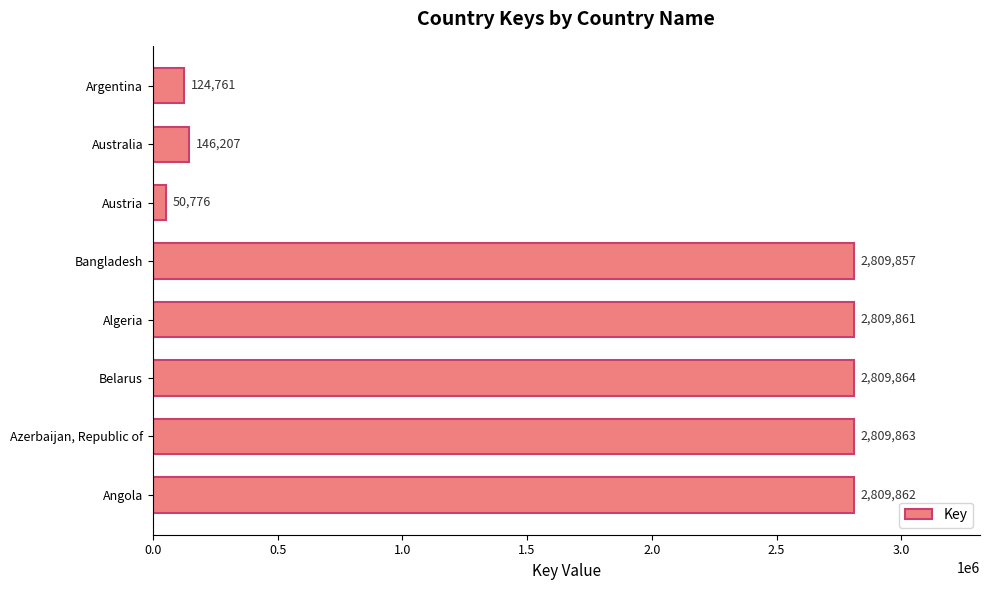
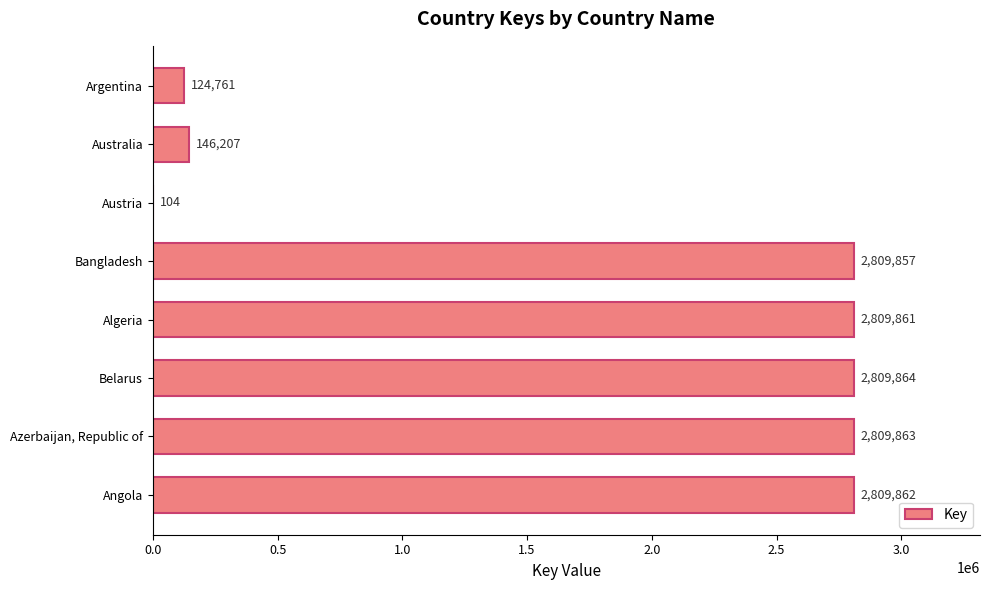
  {
    "Argentina": "124,761",
    "Australia": "146,207",
-   "Austria": "50,776",
+   "Austria": "104",
    "Bangladesh": "2,809,857",
    "Algeria": "2,809,861",
    "Belarus": "2,809,864",
    "Azerbaijan, Republic of": "2,809,863",
    "Angola": "2,809,862"
  }
